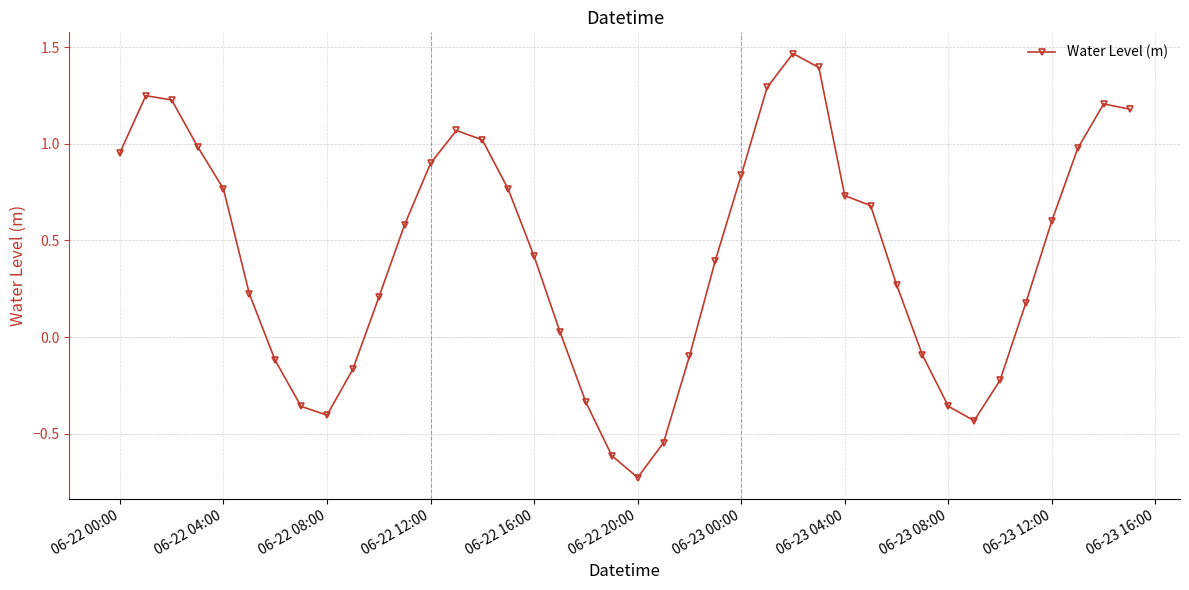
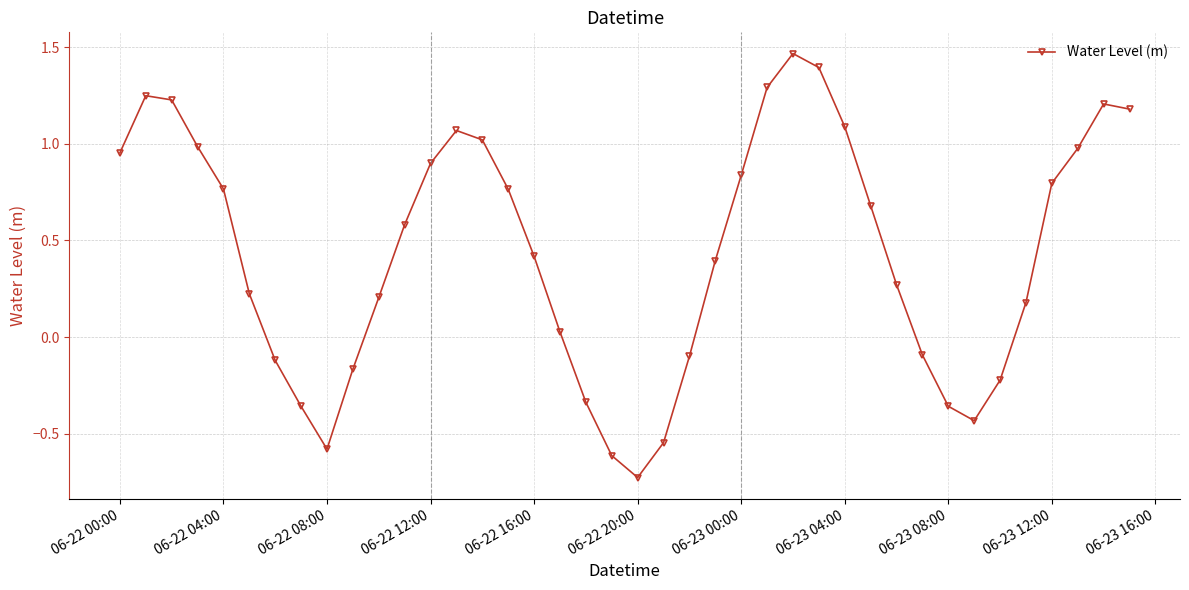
  {
    "06-22 00:00": 0.95,
    "06-22 04:00": 0.77,
-   "06-22 08:00": -0.40,
+   "06-22 08:00": -0.58,
    "06-22 12:00": 0.90,
    "06-22 16:00": 0.42,
    "06-22 20:00": -0.73,
    "06-23 00:00": 0.84,
-   "06-23 04:00": 0.73,
+   "06-23 04:00": 1.09,
    "06-23 08:00": -0.36,
-   "06-23 12:00": 0.60
+   "06-23 12:00": 0.80
  }
